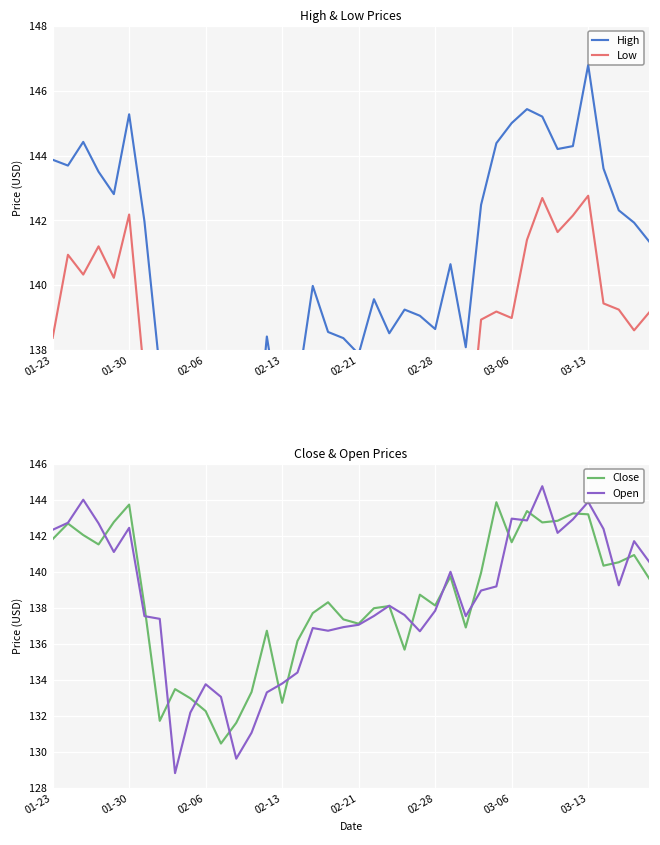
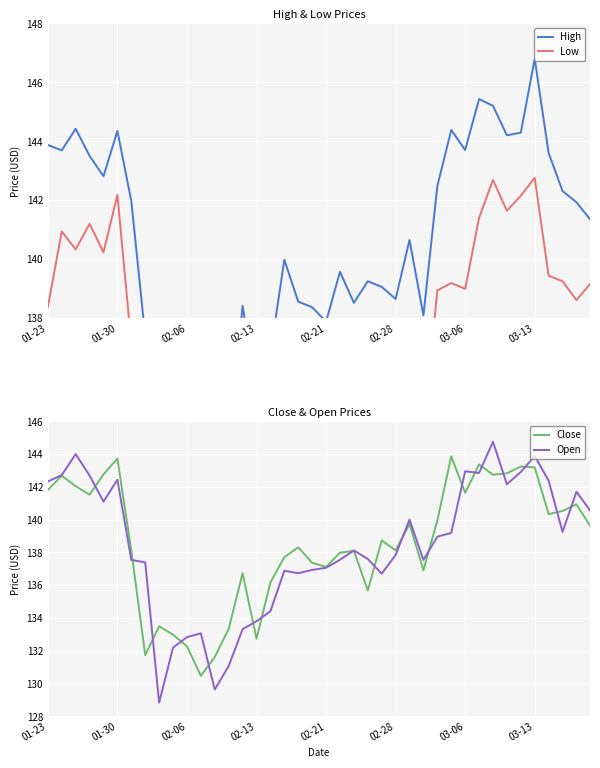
  {
    "High & Low Prices": {
      "High": {
        "01-23": 143.9,
-       "01-30": 145.3,
+       "01-30": 144.4,
        "02-28": 138.7,
-       "03-06": 145.0
+       "03-06": 143.7
      },
      "Low": {
        "01-23": 138.4,
        "01-30": 142.2,
        "03-06": 139.0,
        "03-13": 142.8
      }
    },
    "Close & Open Prices": {
      "Close": {
        "01-23": 141.8,
        "01-30": 143.7,
        "02-06": 132.3,
        "02-13": 132.7,
        "02-28": 138.1,
        "03-06": 141.6,
        "03-13": 143.2
      },
      "Open": {
        "01-23": 142.3,
        "01-30": 142.4,
-       "02-06": 133.8,
+       "02-06": 132.8,
        "02-13": 133.8,
        "02-28": 137.8,
        "03-06": 143.0
      }
    }
  }
